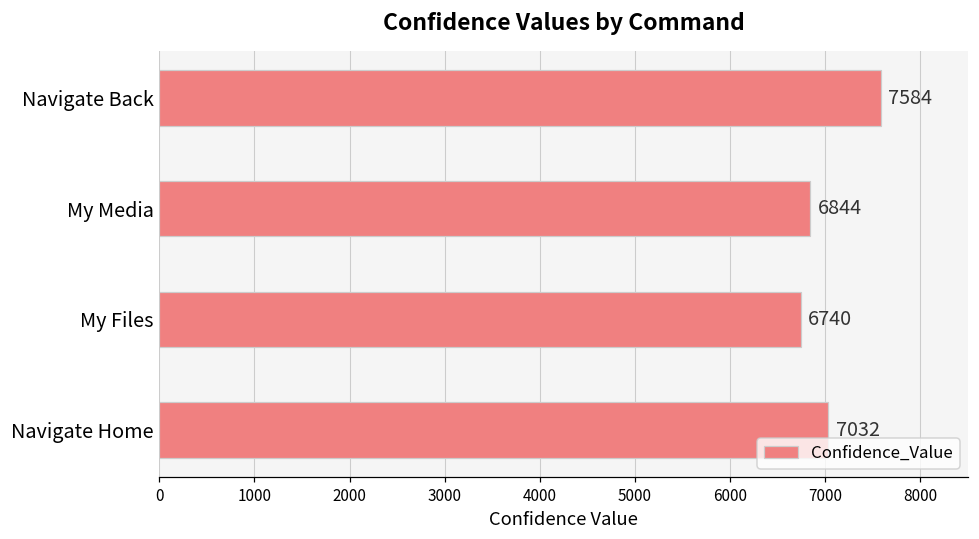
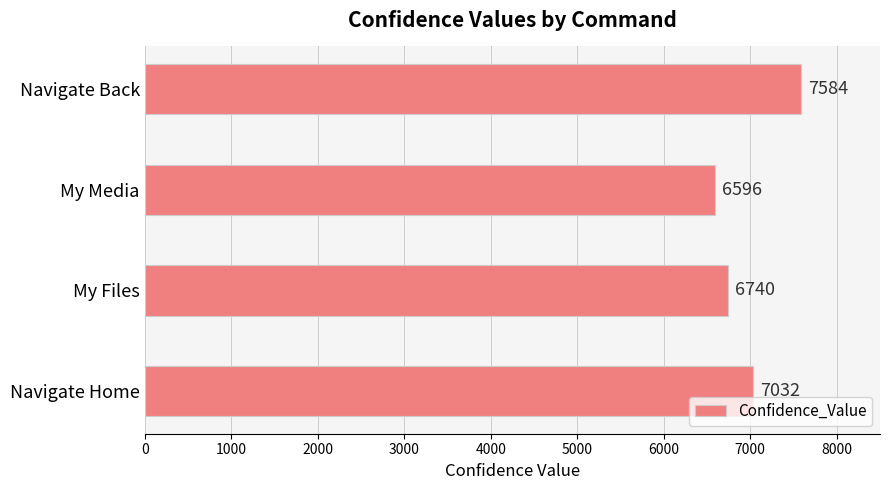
  {
    "Navigate Back": 7584,
-   "My Media": 6844,
+   "My Media": 6596,
    "My Files": 6740
  }
